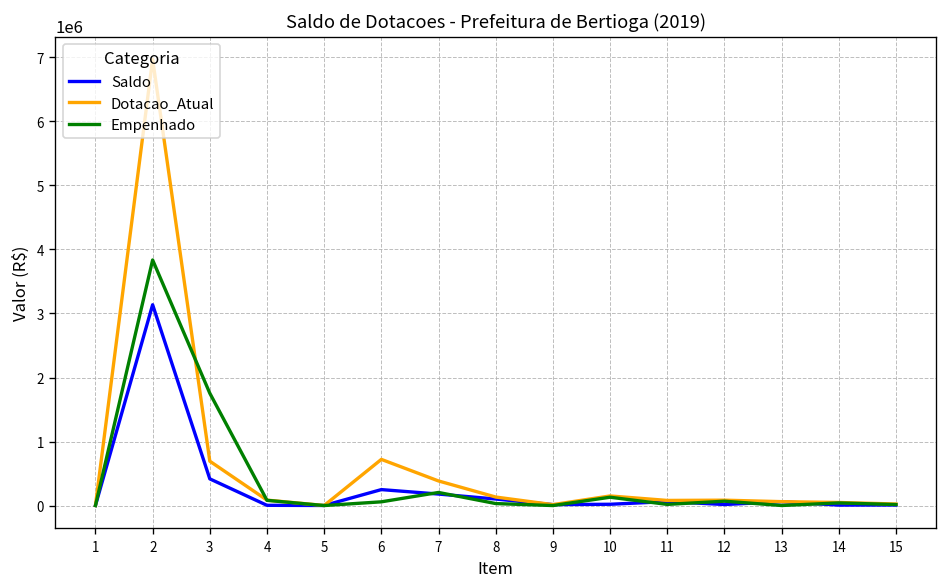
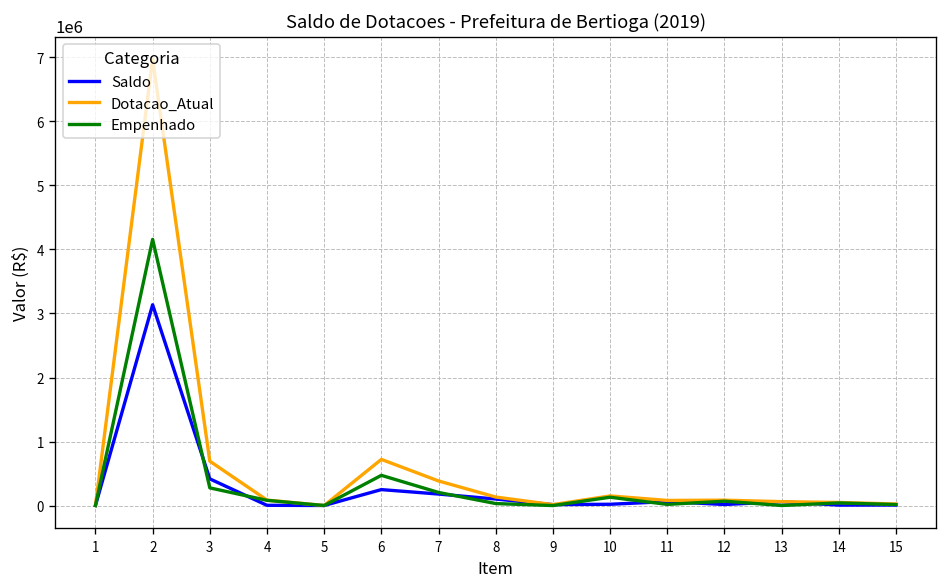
  {
    "Saldo": {
      "2": 3100000,
      "3": 400000,
      "4": 0,
      "6": 200000,
      "10": 0,
      "12": 0
    },
    "Dotacao_Atual": {
      "3": 700000,
      "6": 700000,
      "7": 400000
    },
    "Empenhado": {
-     "2": 3800000,
-     "3": 1800000,
-     "6": 100000,
+     "2": 4200000,
+     "3": 300000,
+     "6": 500000,
      "8": 0,
      "13": 0
    }
  }
